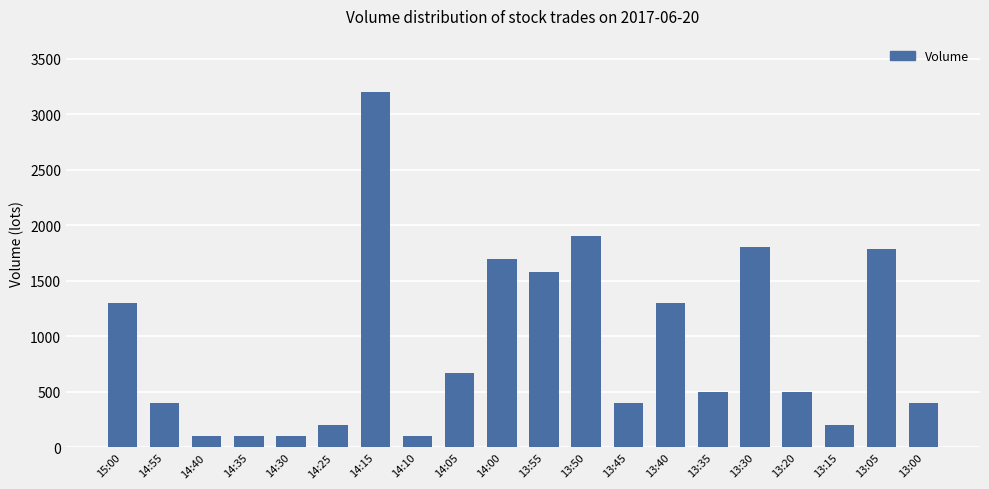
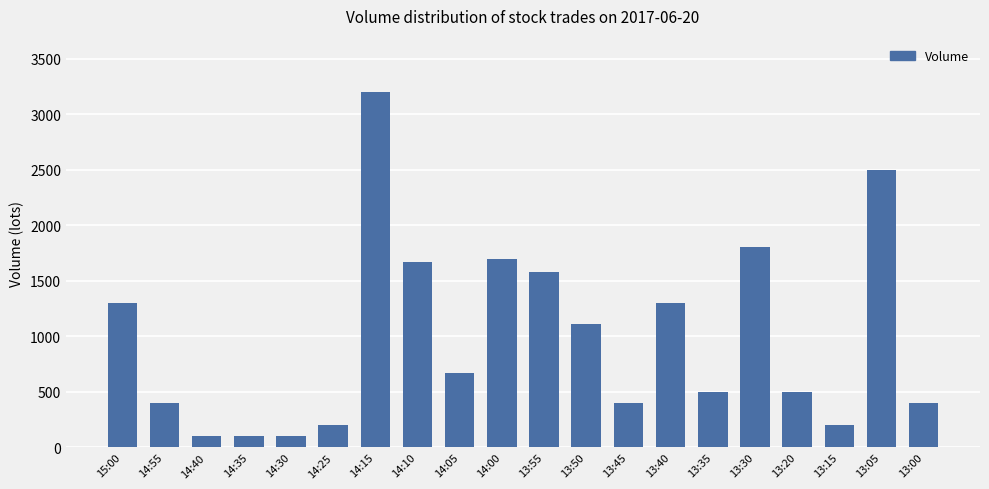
  {
    "15:00": 1300,
    "14:55": 400,
    "14:40": 100,
    "14:35": 100,
    "14:30": 100,
    "14:25": 200,
    "14:15": 3200,
-   "14:10": 100,
+   "14:10": 1670,
    "14:05": 670,
    "14:00": 1700,
    "13:55": 1580,
-   "13:50": 1900,
+   "13:50": 1110,
    "13:45": 400,
    "13:40": 1300,
    "13:35": 500,
    "13:30": 1800,
    "13:20": 500,
    "13:15": 200,
-   "13:05": 1790,
+   "13:05": 2500,
    "13:00": 400
  }
